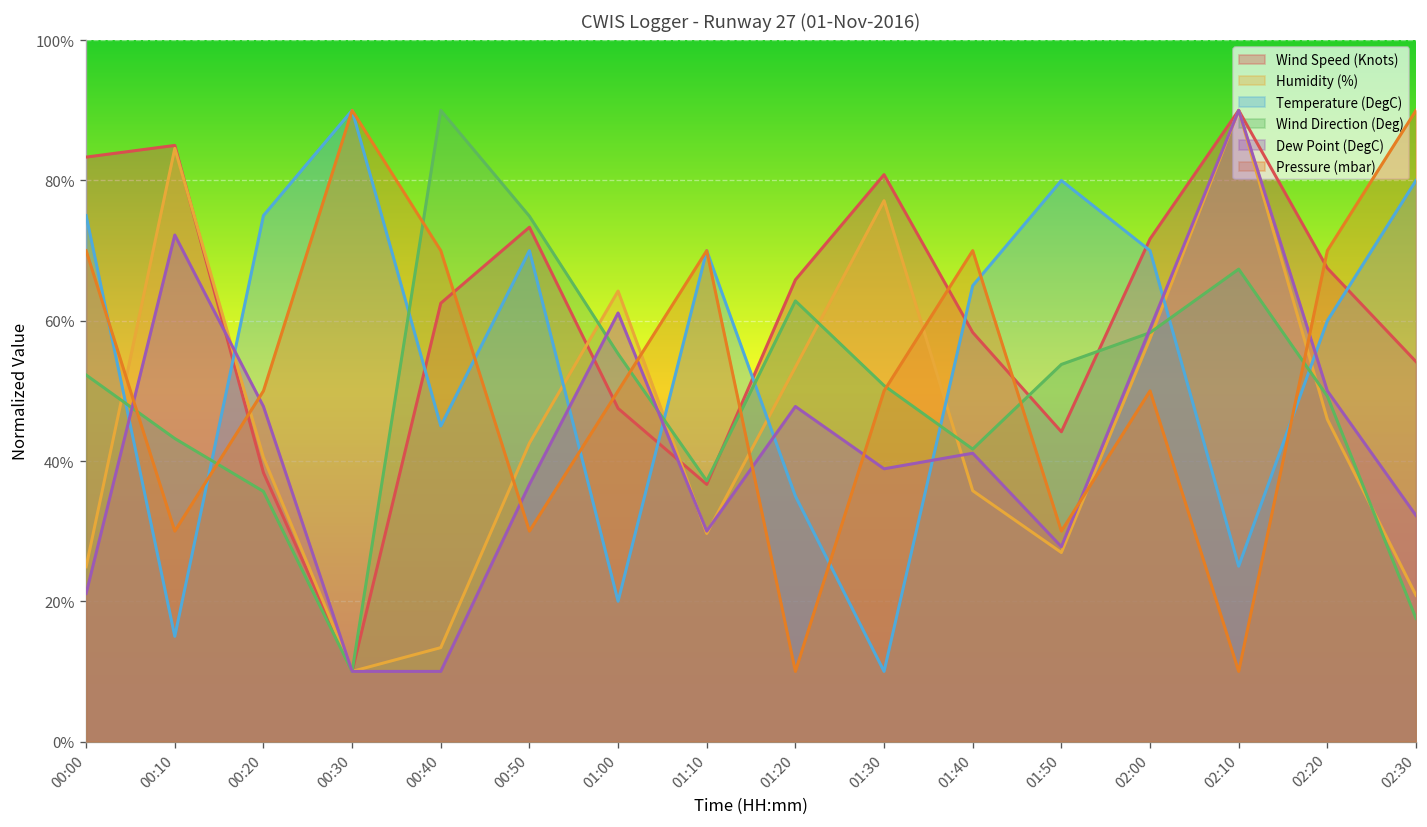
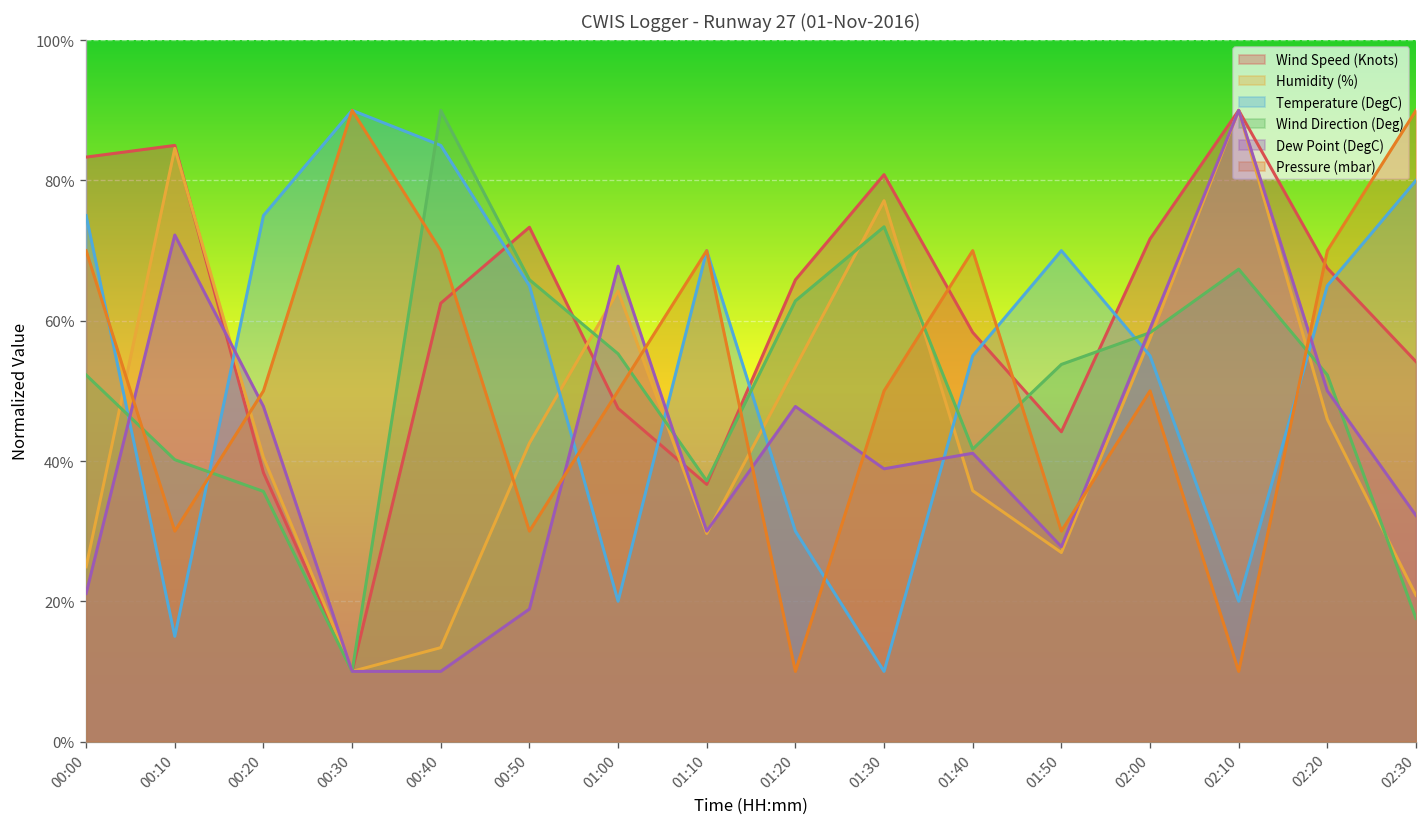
  {
    "Temperature (DegC)": {
      "00:00": "75%",
      "00:10": "15%",
      "00:20": "75%",
-     "00:40": "45%",
-     "00:50": "70%",
+     "00:40": "85%",
+     "00:50": "65%",
      "01:00": "20%",
-     "01:20": "35%",
+     "01:20": "30%",
      "01:30": "10%",
-     "01:40": "65%",
-     "01:50": "80%",
-     "02:00": "70%",
-     "02:10": "25%",
-     "02:20": "60%",
+     "01:40": "55%",
+     "01:50": "70%",
+     "02:00": "55%",
+     "02:10": "20%",
+     "02:20": "65%",
      "02:30": "80%"
    },
    "Wind Direction (Deg)": {
      "00:00": "52%",
-     "00:10": "43%",
+     "00:10": "40%",
      "00:20": "36%",
      "00:40": "90%",
-     "00:50": "75%",
+     "00:50": "66%",
      "01:00": "55%",
      "01:10": "37%",
      "01:20": "63%",
-     "01:30": "51%",
+     "01:30": "73%",
      "01:40": "42%",
      "01:50": "54%",
      "02:00": "58%",
      "02:10": "67%",
-     "02:20": "49%",
+     "02:20": "52%",
      "02:30": "18%"
    },
    "Dew Point (DegC)": {
      "00:00": "21%",
      "00:10": "72%",
      "00:20": "48%",
      "00:40": "10%",
-     "00:50": "37%",
-     "01:00": "61%",
+     "00:50": "19%",
+     "01:00": "68%",
      "01:20": "48%",
      "01:30": "39%",
      "01:40": "41%",
      "01:50": "28%",
      "02:00": "59%",
      "02:20": "50%",
      "02:30": "32%"
    }
  }
